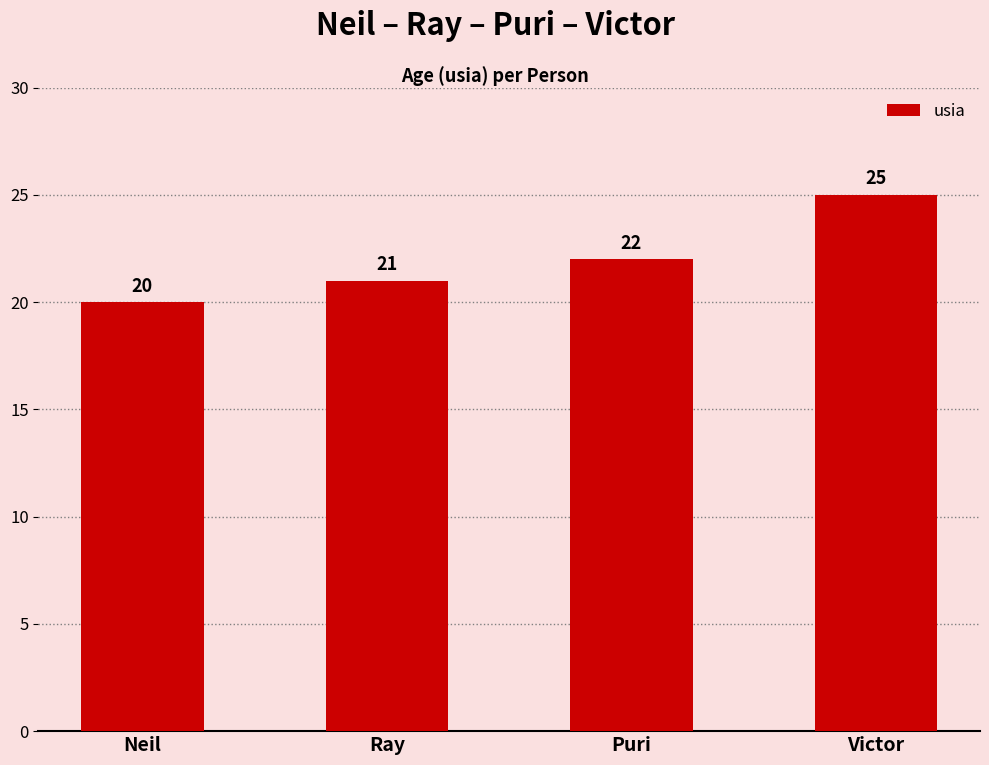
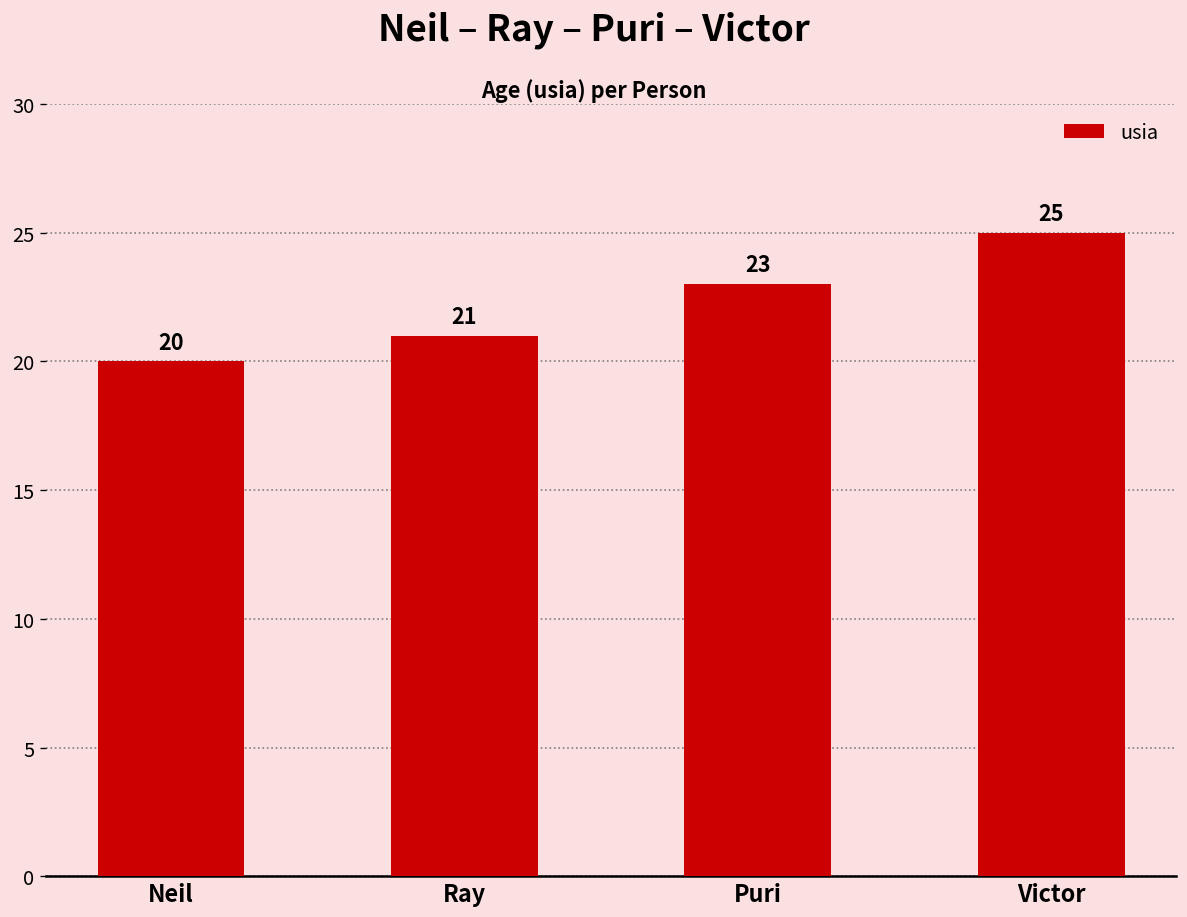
  {
    "Neil": 20,
    "Ray": 21,
-   "Puri": 22,
+   "Puri": 23,
    "Victor": 25
  }
